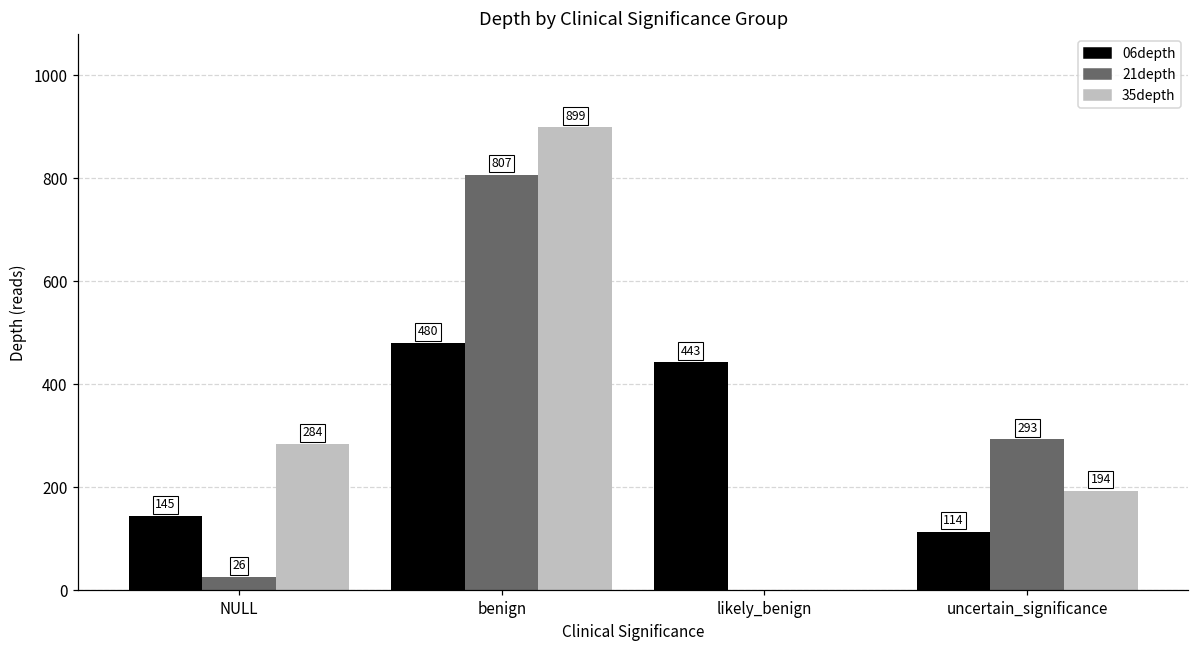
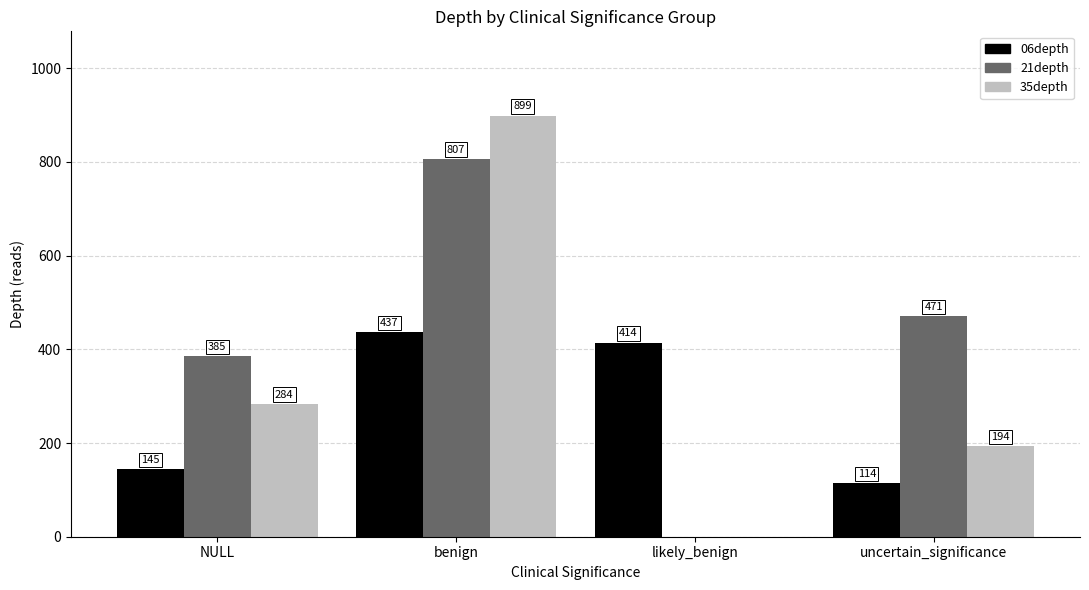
  {
    "06depth": {
-     "benign": 480,
-     "likely_benign": 443
+     "benign": 437,
+     "likely_benign": 414
    },
    "21depth": {
-     "NULL": 26,
-     "uncertain_significance": 293
+     "NULL": 385,
+     "uncertain_significance": 471
    },
    "35depth": {
      "likely_benign": 0
    }
  }
